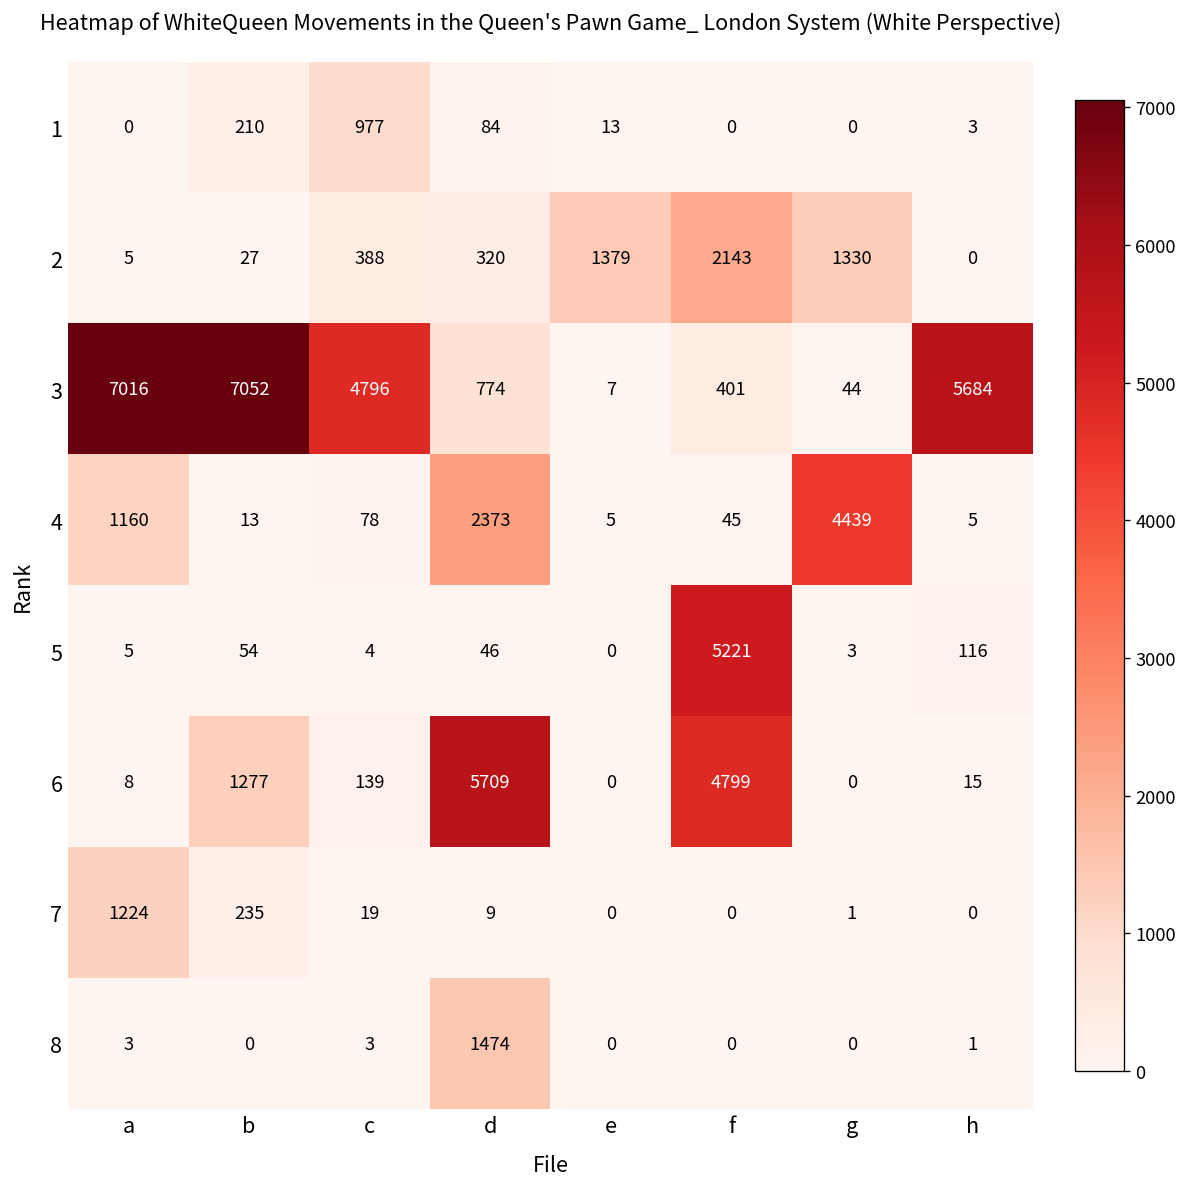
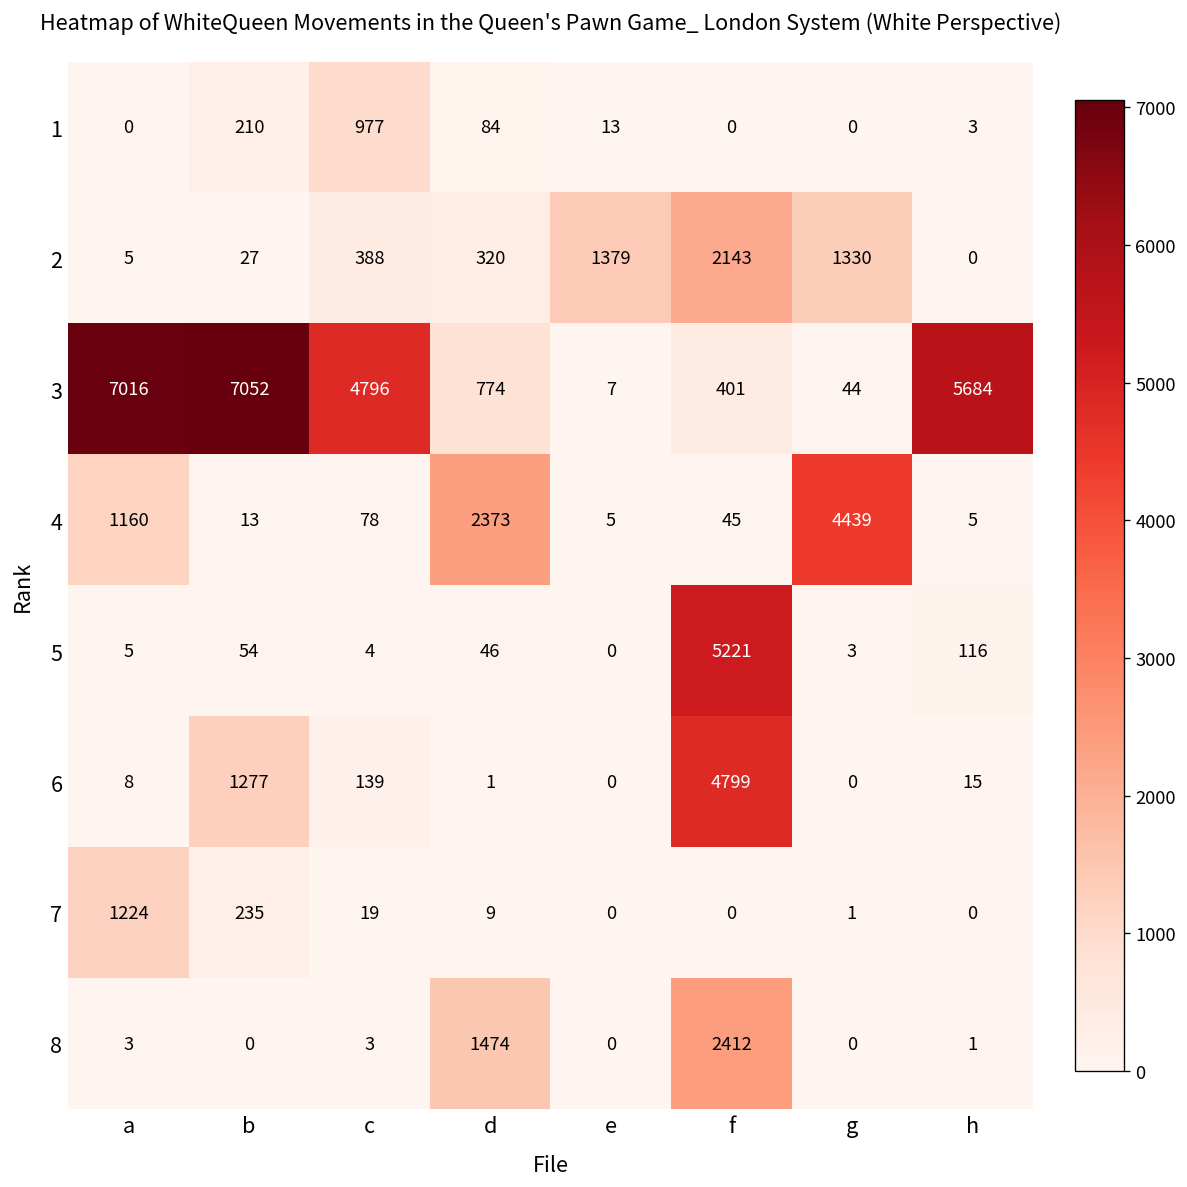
  {
    "1": {
      "a": 0,
      "b": 210,
      "c": 977,
      "d": 84,
      "e": 13,
      "f": 0,
      "g": 0,
      "h": 3
    },
    "2": {
      "a": 5,
      "b": 27,
      "c": 388,
      "d": 320,
      "e": 1379,
      "f": 2143,
      "g": 1330,
      "h": 0
    },
    "3": {
      "a": 7016,
      "b": 7052,
      "c": 4796,
      "d": 774,
      "e": 7,
      "f": 401,
      "g": 44,
      "h": 5684
    },
    "4": {
      "a": 1160,
      "b": 13,
      "c": 78,
      "d": 2373,
      "e": 5,
      "f": 45,
      "g": 4439,
      "h": 5
    },
    "5": {
      "a": 5,
      "b": 54,
      "c": 4,
      "d": 46,
      "e": 0,
      "f": 5221,
      "g": 3,
      "h": 116
    },
    "6": {
      "a": 8,
      "b": 1277,
      "c": 139,
-     "d": 5709,
+     "d": 1,
      "e": 0,
      "f": 4799,
      "g": 0,
      "h": 15
    },
    "7": {
      "a": 1224,
      "b": 235,
      "c": 19,
      "d": 9,
      "e": 0,
      "f": 0,
      "g": 1,
      "h": 0
    },
    "8": {
      "a": 3,
      "b": 0,
      "c": 3,
      "d": 1474,
      "e": 0,
-     "f": 0,
+     "f": 2412,
      "g": 0,
      "h": 1
    }
  }
